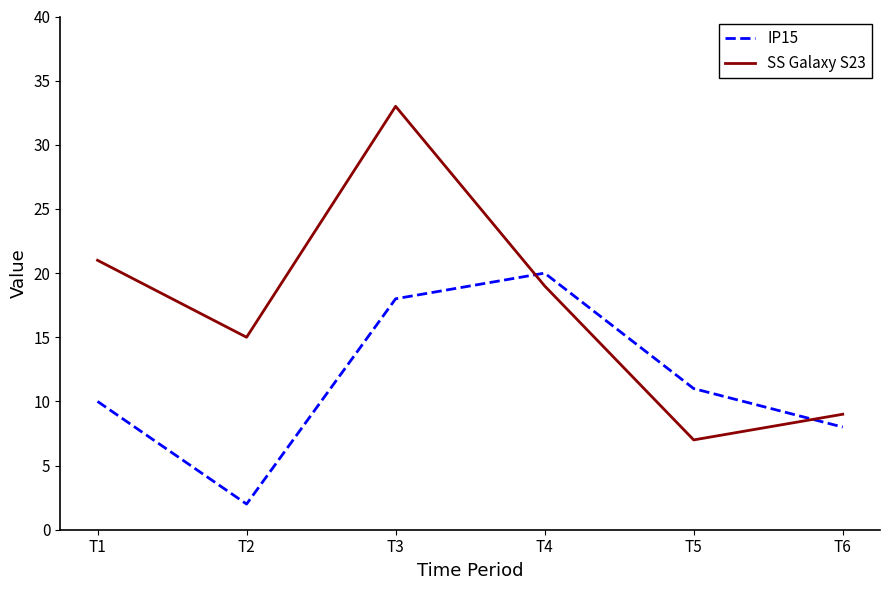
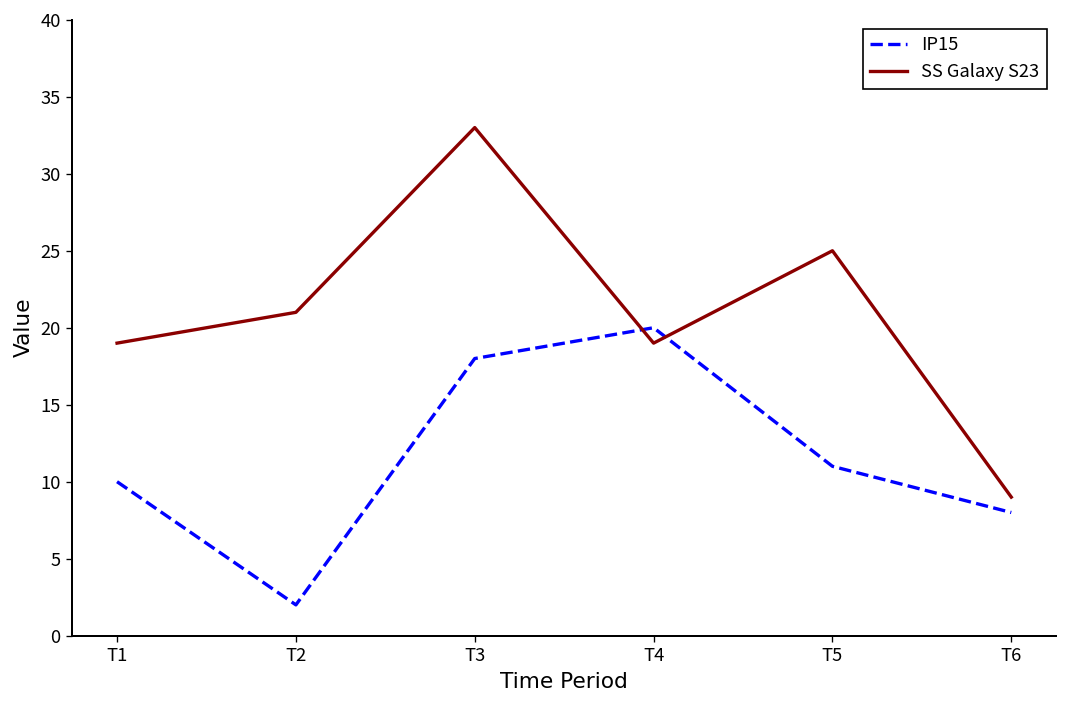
  {
    "IP15": {
      "T1": 10,
      "T2": 2,
      "T3": 18,
      "T4": 20,
      "T5": 11,
      "T6": 8
    },
    "SS Galaxy S23": {
-     "T1": 21,
-     "T2": 15,
+     "T1": 19,
+     "T2": 21,
      "T3": 33,
      "T4": 19,
-     "T5": 7,
+     "T5": 25,
      "T6": 9
    }
  }
